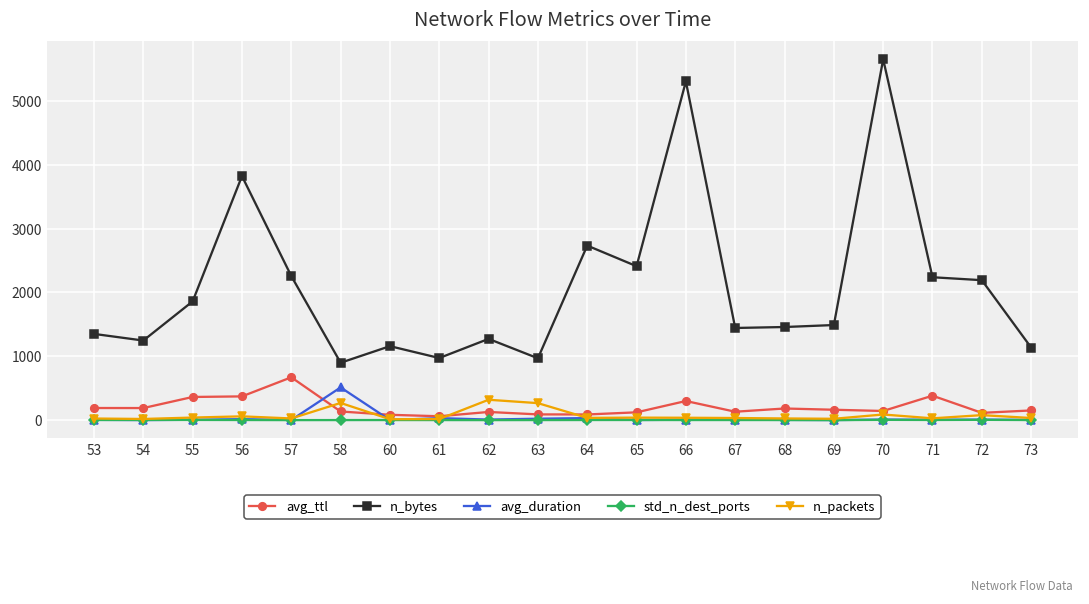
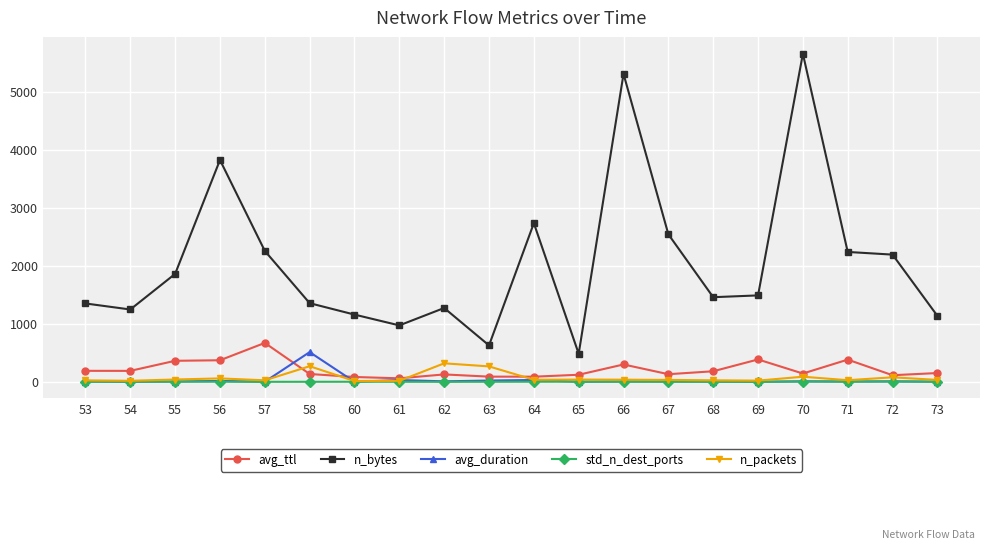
  {
    "avg_ttl": {
      "53": 200,
      "54": 200,
      "55": 400,
      "56": 400,
      "57": 700,
      "58": 100,
      "60": 100,
      "62": 100,
      "63": 100,
      "64": 100,
      "65": 100,
      "66": 300,
      "67": 100,
      "68": 200,
-     "69": 200,
+     "69": 400,
      "70": 100,
      "71": 400,
      "73": 200
    },
    "n_bytes": {
      "53": 1400,
      "54": 1200,
      "55": 1900,
      "56": 3800,
      "57": 2300,
-     "58": 900,
+     "58": 1400,
      "60": 1200,
      "61": 1000,
      "62": 1300,
-     "63": 1000,
+     "63": 600,
      "64": 2700,
-     "65": 2400,
+     "65": 500,
      "66": 5300,
-     "67": 1400,
+     "67": 2500,
      "68": 1500,
      "69": 1500,
      "70": 5700,
      "71": 2200,
      "72": 2200,
      "73": 1100
    },
    "avg_duration": {
      "58": 500
    },
    "std_n_dest_ports": {
      "58": 0
    },
    "n_packets": {
      "58": 300,
      "62": 300,
      "63": 300,
      "70": 100
    }
  }
